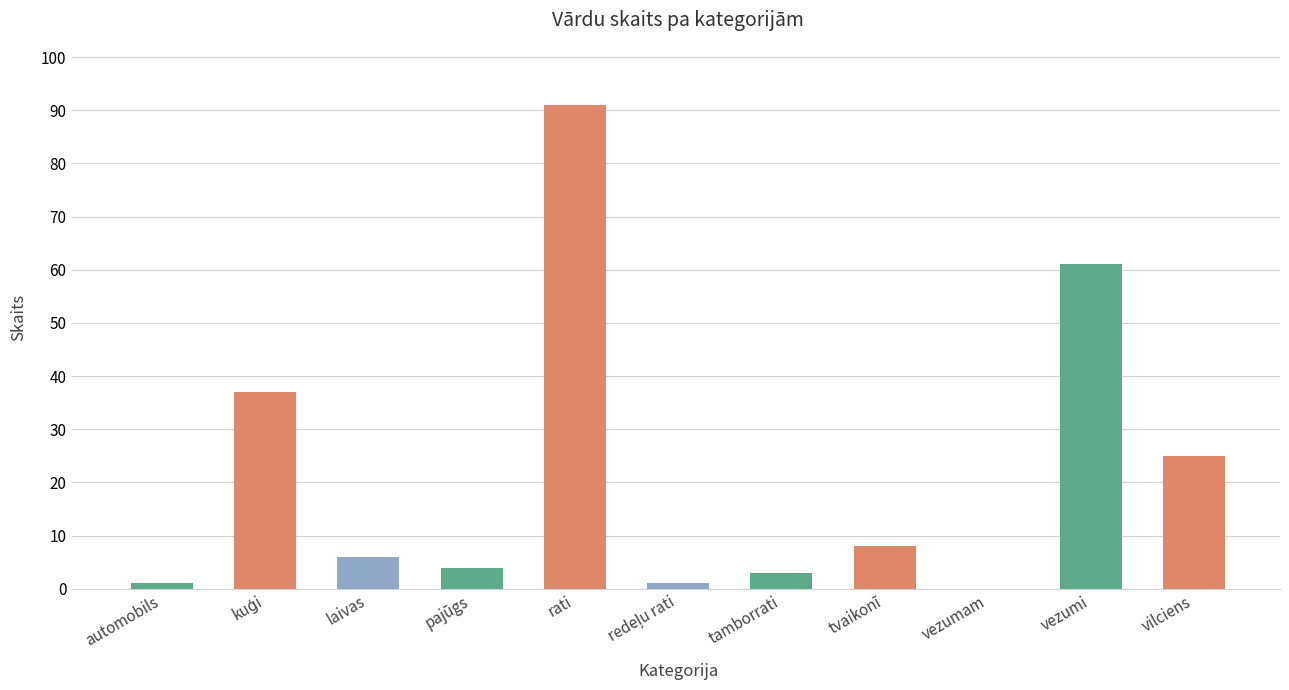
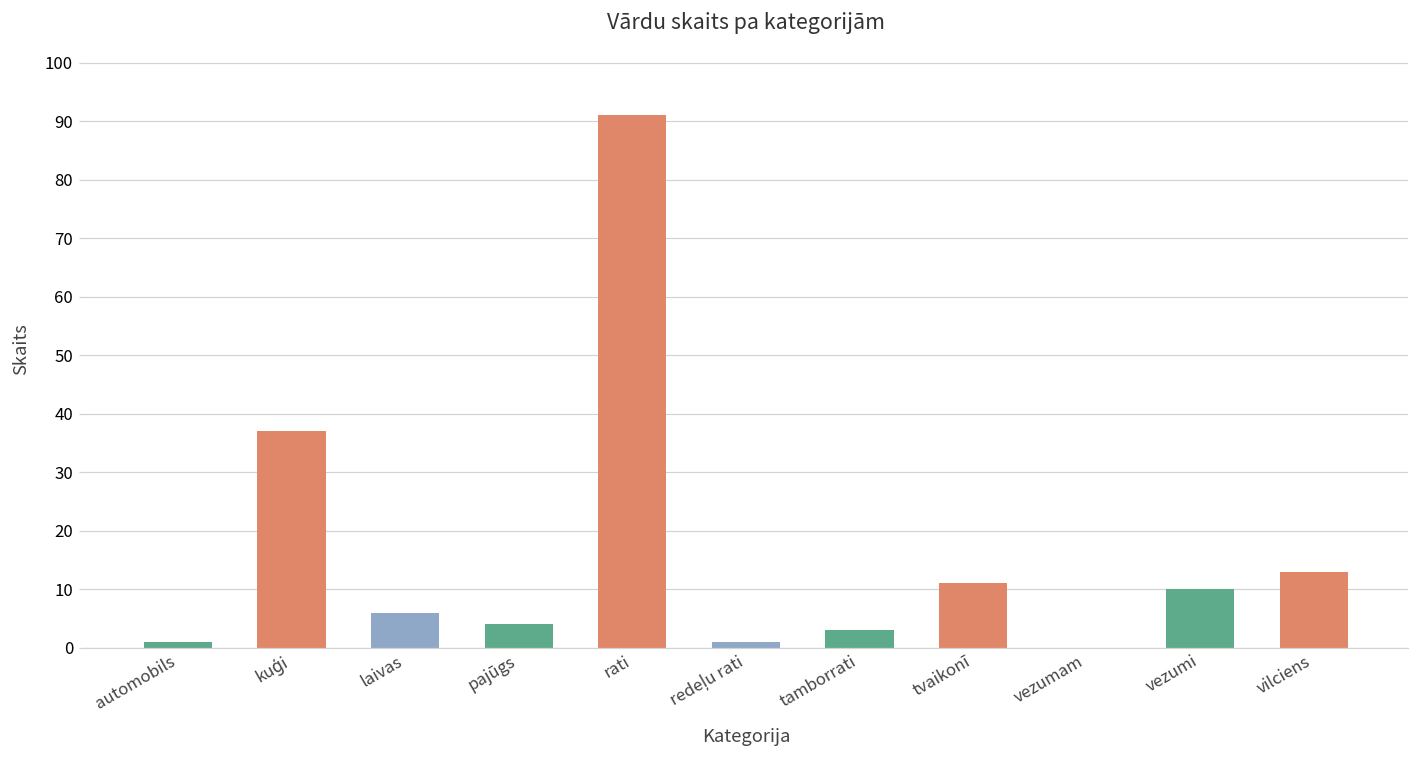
  {
    "automobils": 1,
    "kuģi": 37,
    "laivas": 6,
    "pajūgs": 4,
    "rati": 91,
    "redeļu rati": 1,
    "tamborrati": 3,
-   "tvaikonī": 8,
+   "tvaikonī": 11,
    "vezumam": 0,
-   "vezumi": 61,
-   "vilciens": 25
+   "vezumi": 10,
+   "vilciens": 13
  }
